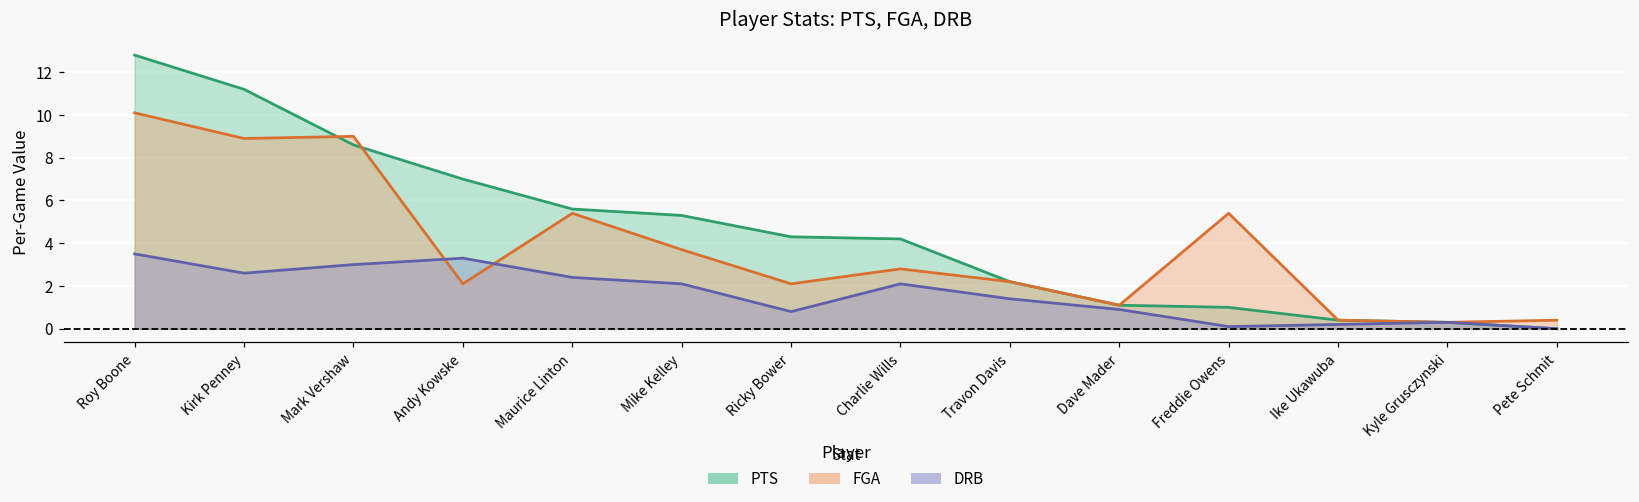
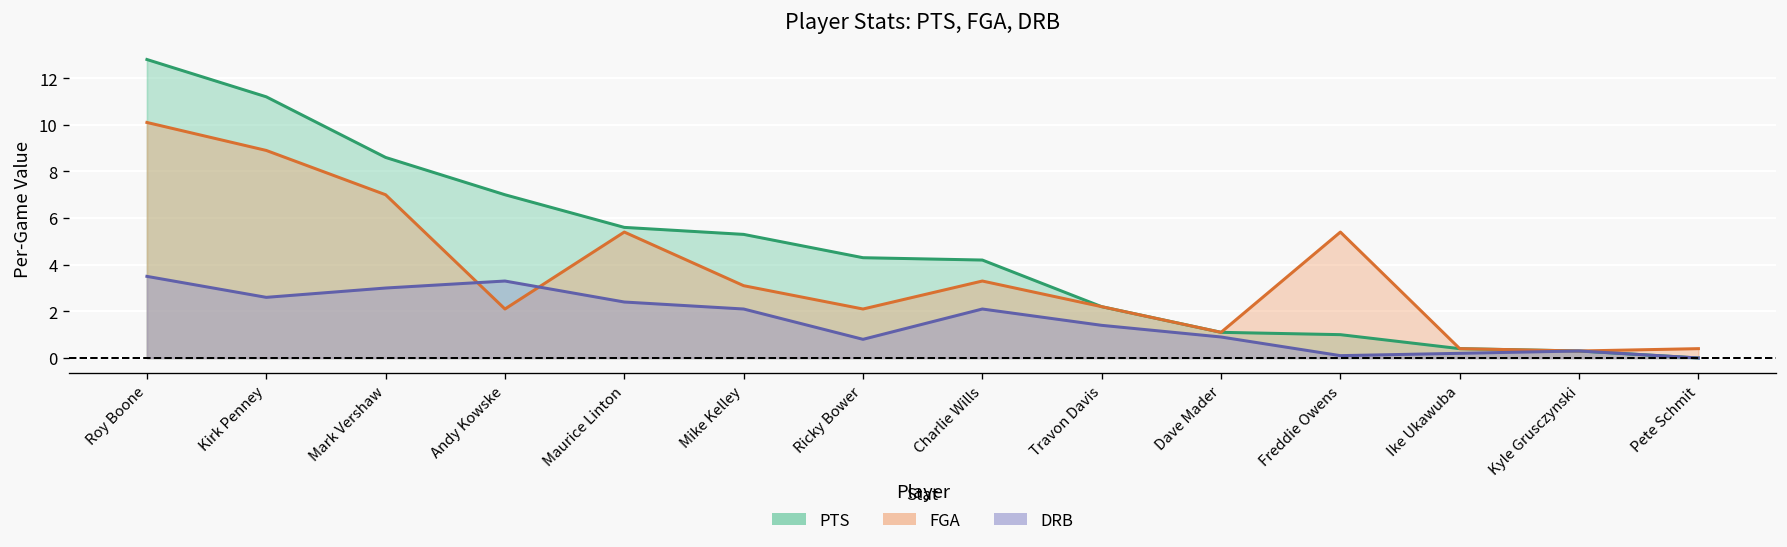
  {
    "FGA": {
      "Roy Boone": 10.1,
      "Kirk Penney": 8.9,
-     "Mark Vershaw": 9,
+     "Mark Vershaw": 7,
      "Andy Kowske": 2.1,
      "Maurice Linton": 5.4,
-     "Mike Kelley": 3.7,
+     "Mike Kelley": 3.1,
      "Ricky Bower": 2.1,
-     "Charlie Wills": 2.8,
+     "Charlie Wills": 3.3,
      "Freddie Owens": 5.4,
      "Pete Schmit": 0.4
    }
  }
